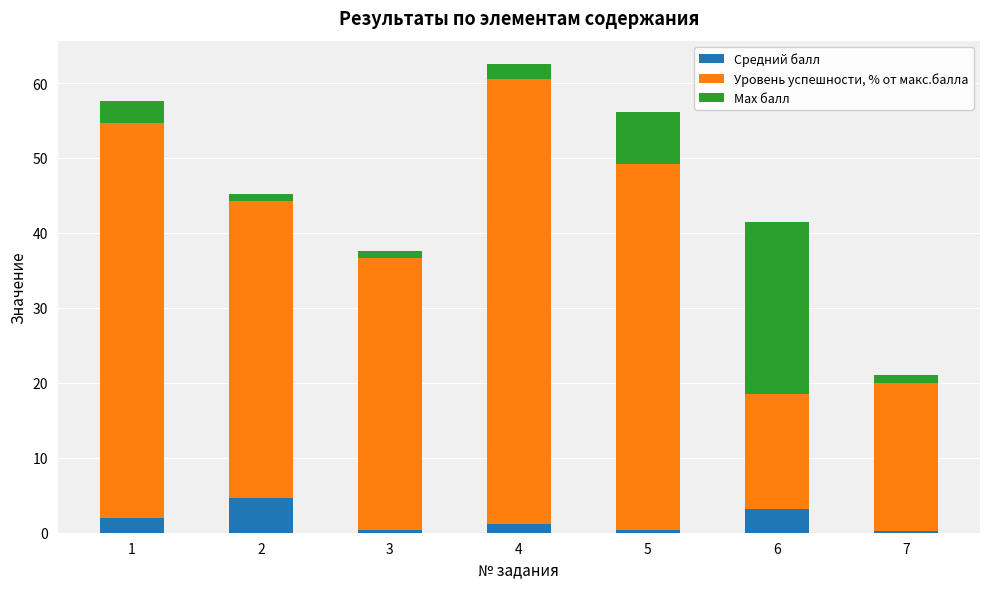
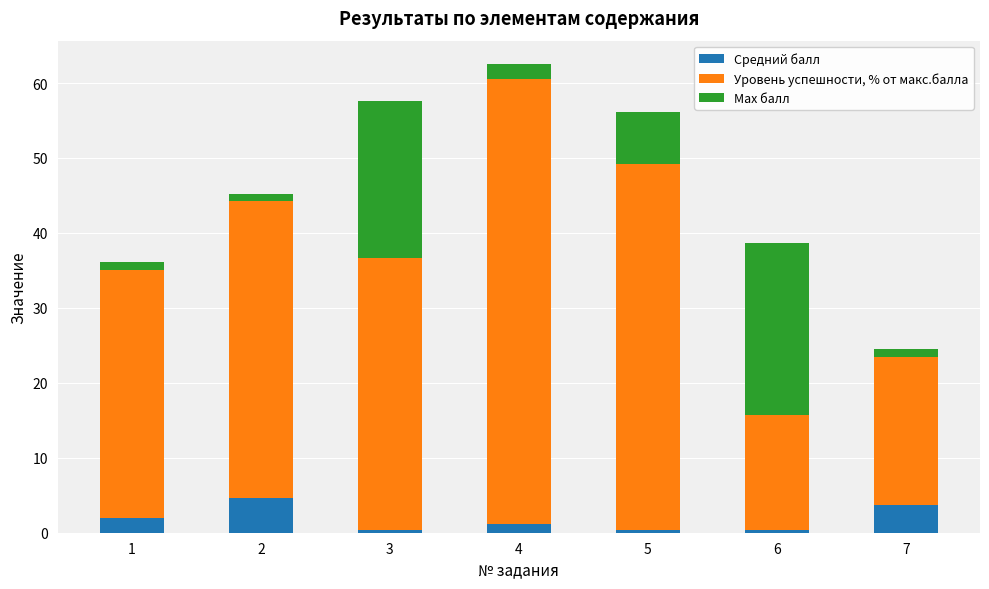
  {
    "Средний балл": {
      "1": 2,
      "2": 5,
      "3": 0,
      "4": 1,
      "5": 0,
-     "6": 3,
-     "7": 0
+     "6": 0,
+     "7": 4
    },
    "Уровень успешности, % от макс.балла": {
-     "1": 53,
+     "1": 33,
      "2": 40,
      "3": 36,
      "4": 59,
      "5": 49,
      "6": 15,
      "7": 20
    },
    "Max балл": {
-     "1": 3,
+     "1": 1,
      "2": 1,
-     "3": 1,
+     "3": 21,
      "4": 2,
      "5": 7,
      "6": 23,
      "7": 1
    }
  }
